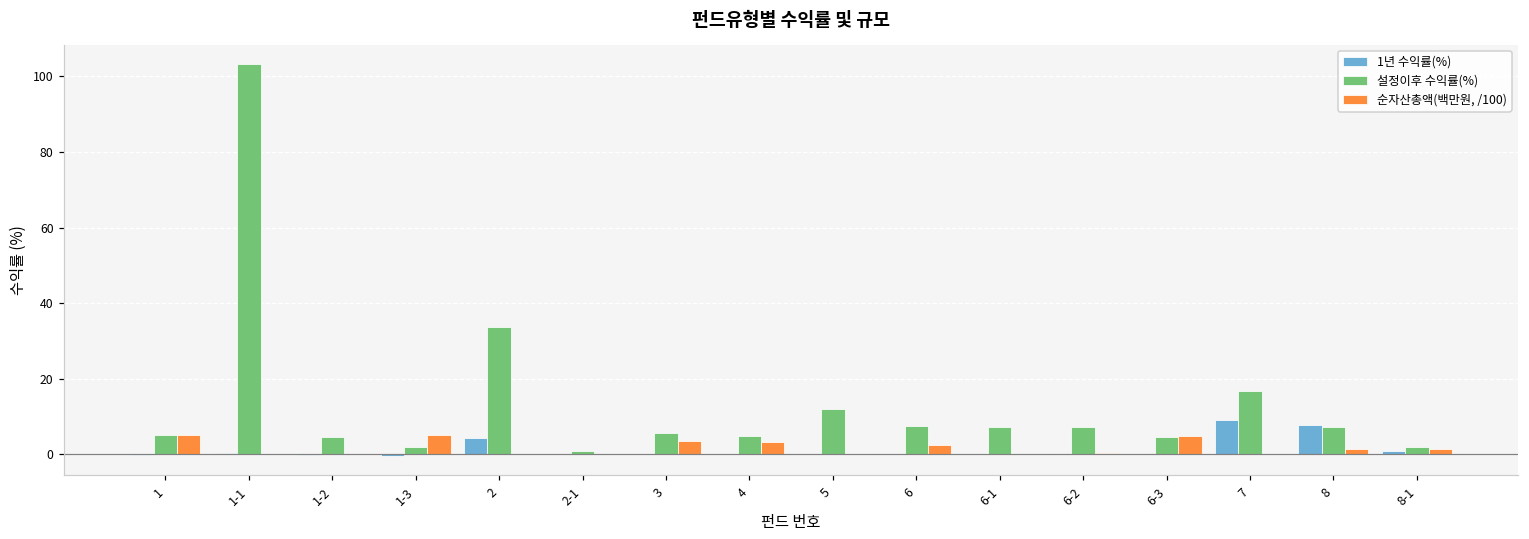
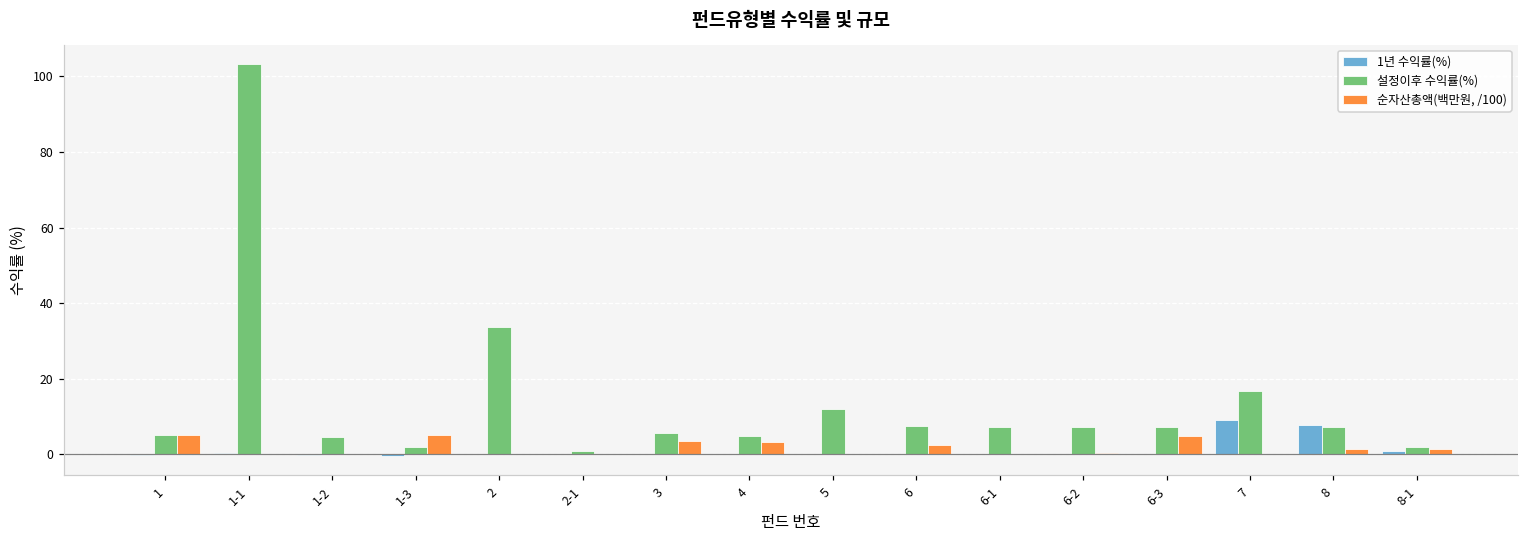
  {
    "1년 수익률(%)": {
-     "2": 4,
+     "2": 0,
      "3": 0,
      "4": 0,
      "6": 0,
      "6-1": 0,
      "6-2": 0,
      "6-3": 0,
      "7": 9,
      "8": 8,
      "8-1": 1
    },
    "설정이후 수익률(%)": {
      "1": 5,
      "1-1": 103,
      "1-2": 4,
      "1-3": 2,
      "2": 34,
      "2-1": 1,
      "3": 6,
      "4": 5,
      "5": 12,
      "6": 8,
      "6-1": 7,
      "6-2": 7,
-     "6-3": 5,
+     "6-3": 7,
      "7": 17,
      "8": 7,
      "8-1": 2
    },
    "순자산총액(백만원, /100)": {
      "1": 5,
      "1-3": 5,
      "2": 0,
      "2-1": 0,
      "3": 3,
      "4": 3,
      "5": 0,
      "6": 3,
      "6-3": 5,
      "8": 1,
      "8-1": 1
    }
  }
